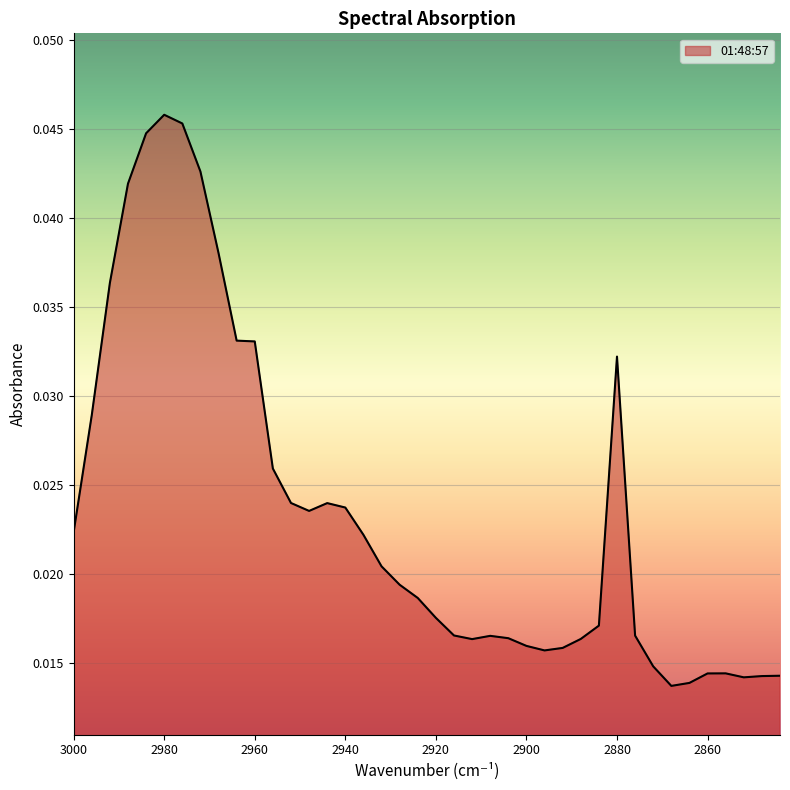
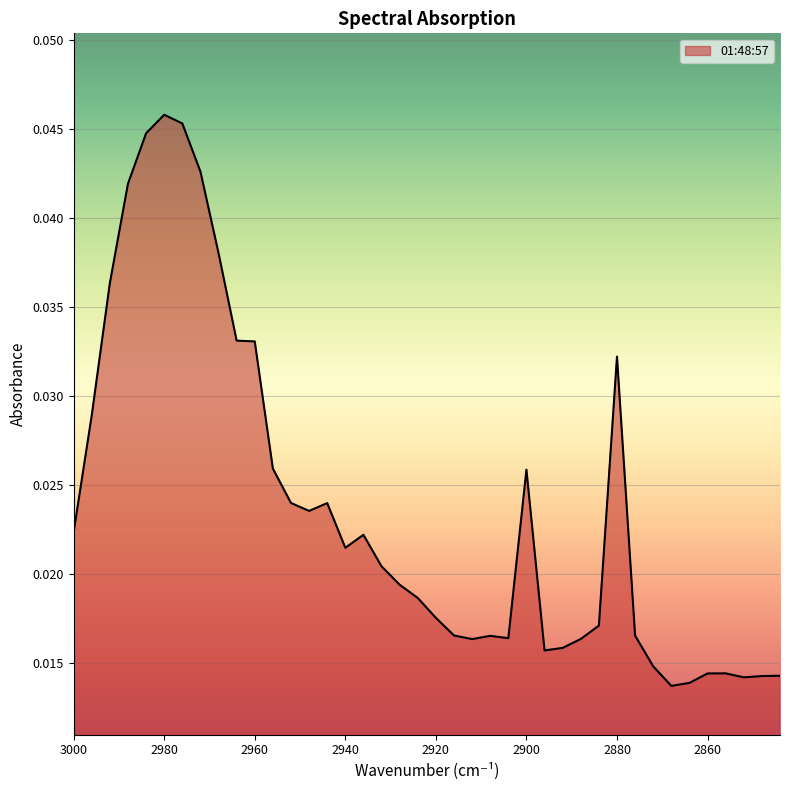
  {
    "3000": 0.0223,
    "2980": 0.0458,
    "2960": 0.0331,
-   "2940": 0.0237,
+   "2940": 0.0215,
    "2920": 0.0175,
-   "2900": 0.0159,
+   "2900": 0.0259,
    "2880": 0.0322,
    "2860": 0.0144
  }
